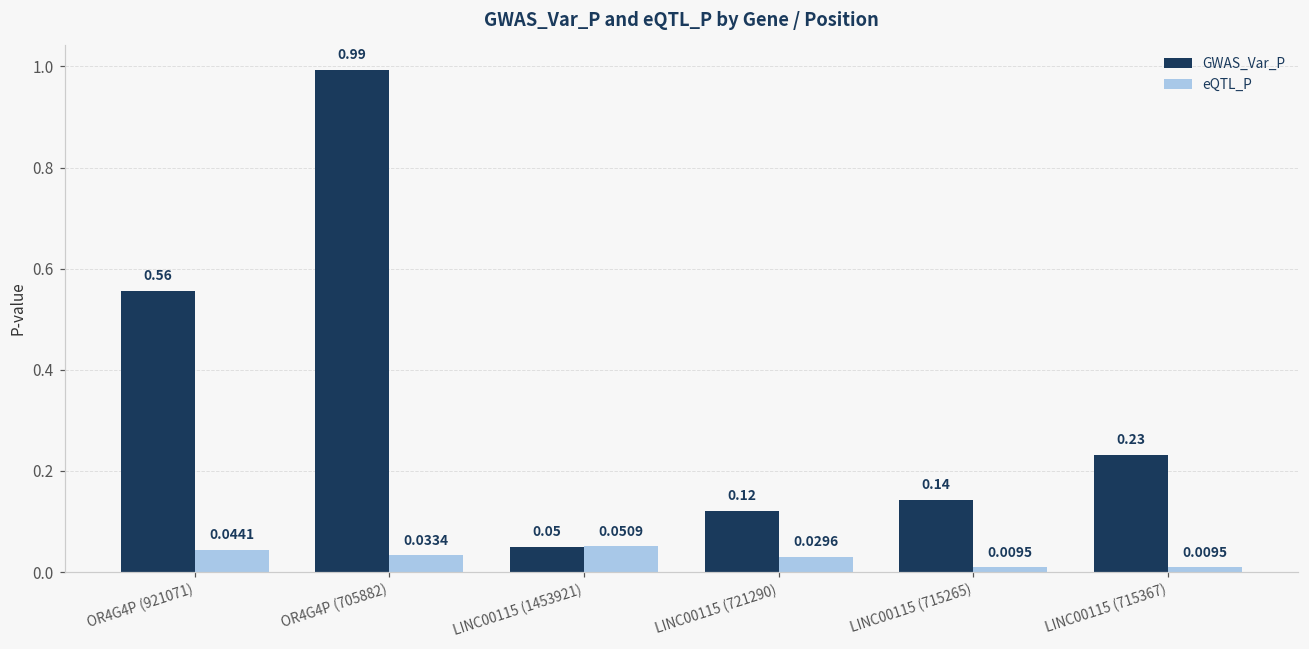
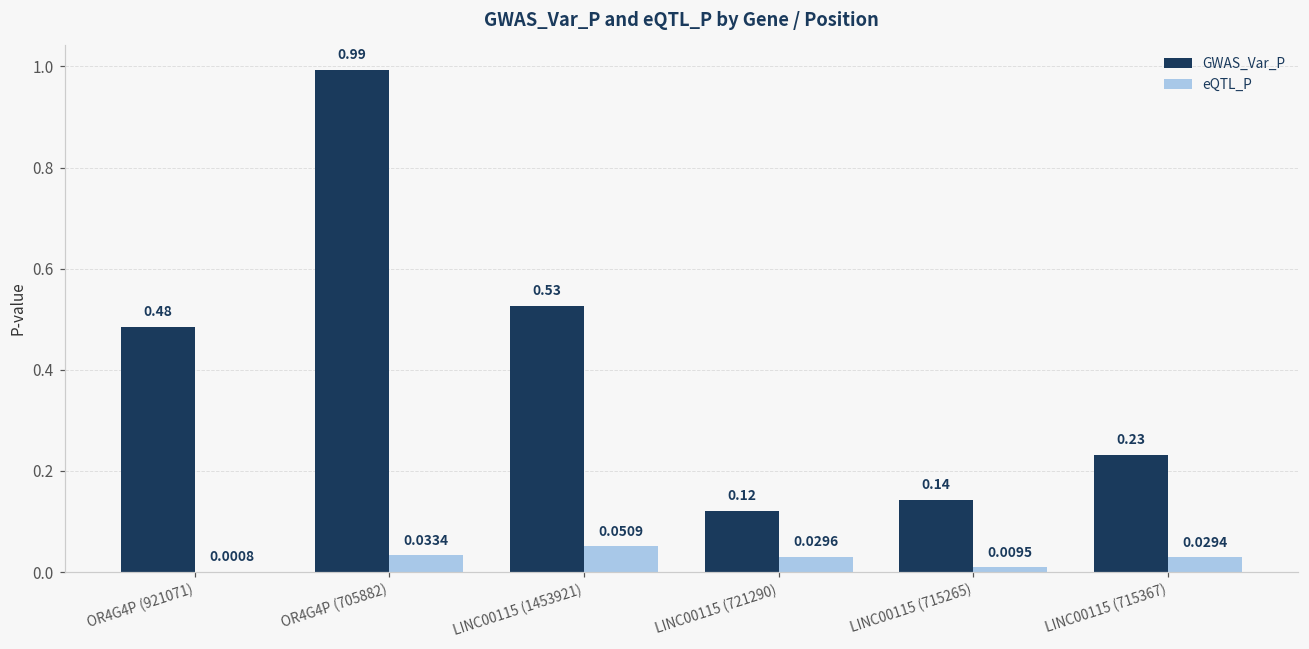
  {
    "GWAS_Var_P": {
-     "OR4G4P (921071)": 0.56,
+     "OR4G4P (921071)": 0.48,
      "OR4G4P (705882)": 0.99,
-     "LINC00115 (1453921)": 0.05,
+     "LINC00115 (1453921)": 0.53,
      "LINC00115 (721290)": 0.12,
      "LINC00115 (715265)": 0.14,
      "LINC00115 (715367)": 0.23
    },
    "eQTL_P": {
-     "OR4G4P (921071)": 0.0441,
+     "OR4G4P (921071)": 0.0008,
      "OR4G4P (705882)": 0.0334,
      "LINC00115 (1453921)": 0.0509,
      "LINC00115 (721290)": 0.0296,
      "LINC00115 (715265)": 0.0095,
-     "LINC00115 (715367)": 0.0095
+     "LINC00115 (715367)": 0.0294
    }
  }
